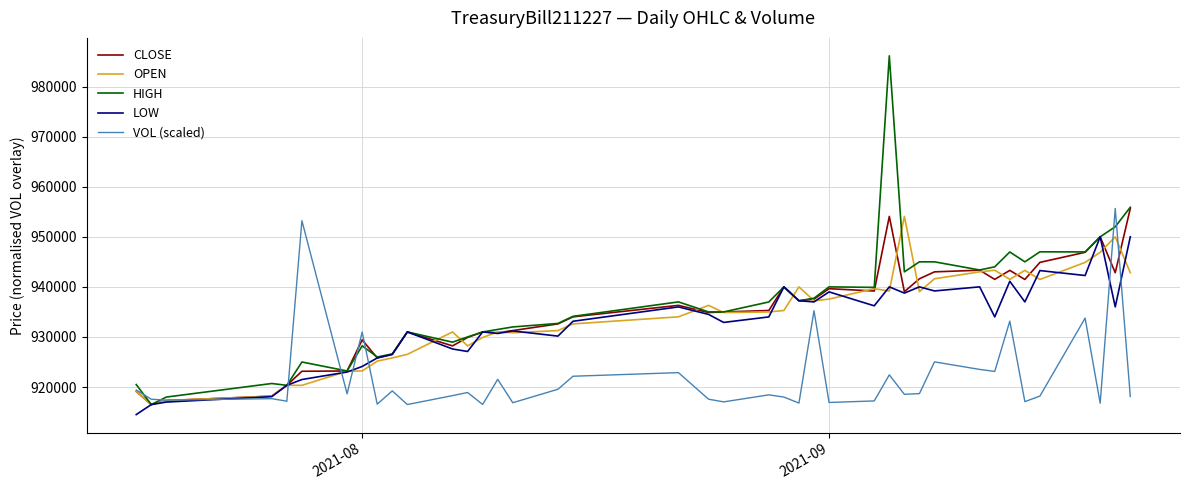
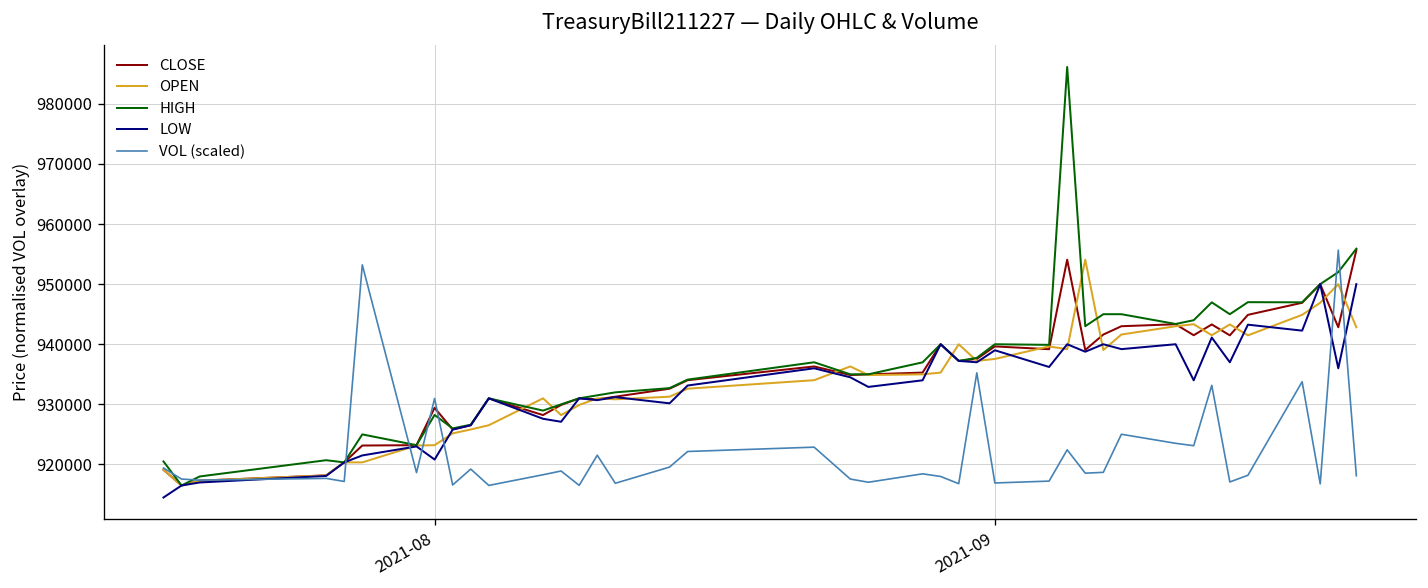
  {
    "CLOSE": {
      "2021-08": 929000
    },
    "OPEN": {
      "2021-08": 923000,
      "2021-09": 938000
    },
    "HIGH": {
      "2021-08": 928000
    },
    "LOW": {
-     "2021-08": 924000,
+     "2021-08": 921000,
      "2021-09": 939000
    },
    "VOL (scaled)": {
      "2021-08": 931000,
      "2021-09": 917000
    }
  }
